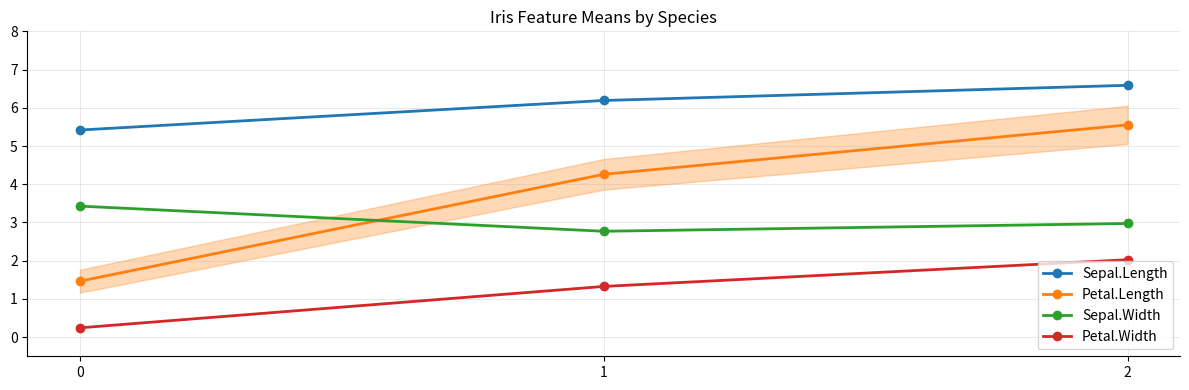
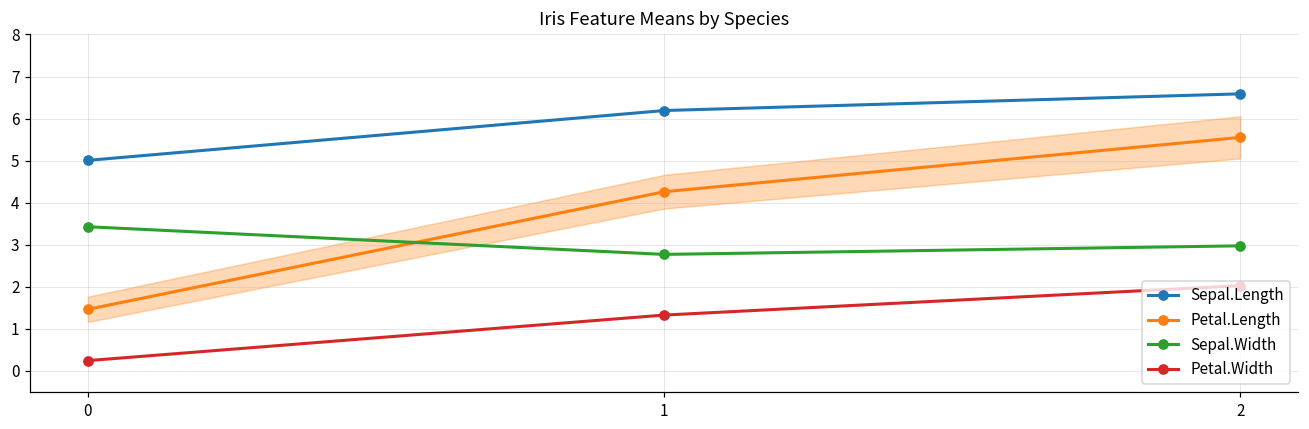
  {
    "Sepal.Length": {
-     "0": 5.4,
+     "0": 5.0,
      "1": 6.2,
      "2": 6.6
    },
    "Sepal.Width": {
      "0": 3.4,
      "1": 2.8,
      "2": 3.0
    },
    "Petal.Width": {
      "0": 0.2,
      "1": 1.3,
      "2": 2.0
    }
  }
